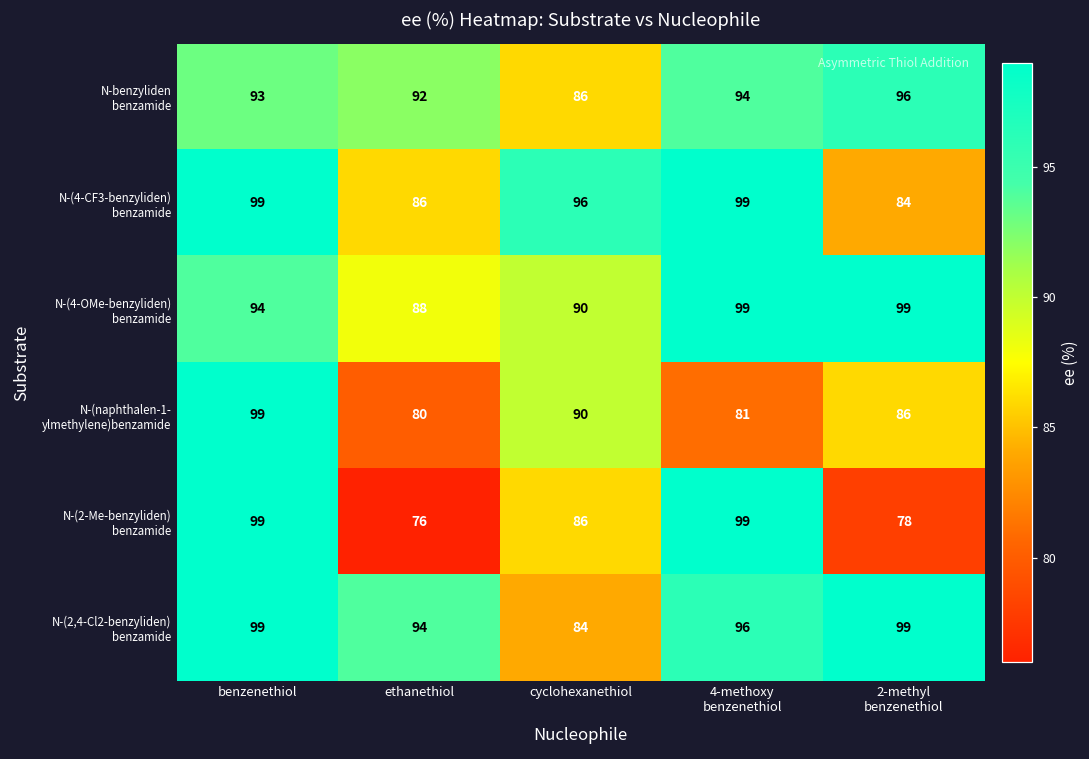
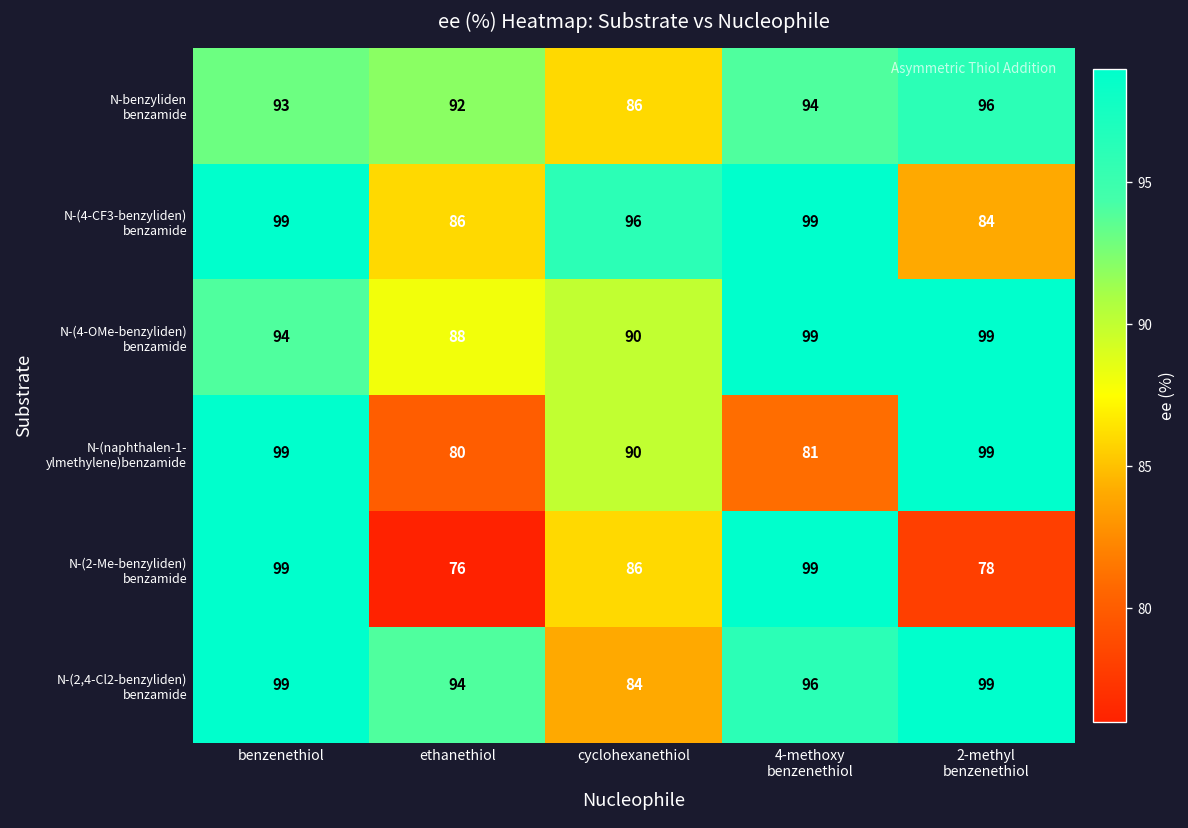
  {
    "N-benzyliden benzamide": {
      "benzenethiol": 93,
      "ethanethiol": 92,
      "cyclohexanethiol": 86,
      "4-methoxy benzenethiol": 94
    },
    "N-(4-CF3-benzyliden) benzamide": {
      "benzenethiol": 99,
      "ethanethiol": 86,
      "cyclohexanethiol": 96,
      "4-methoxy benzenethiol": 99,
      "2-methyl benzenethiol": 84
    },
    "N-(4-OMe-benzyliden) benzamide": {
      "benzenethiol": 94,
      "ethanethiol": 88,
      "cyclohexanethiol": 90,
      "4-methoxy benzenethiol": 99,
      "2-methyl benzenethiol": 99
    },
    "N-(naphthalen-1- ylmethylene)benzamide": {
      "benzenethiol": 99,
      "ethanethiol": 80,
      "cyclohexanethiol": 90,
      "4-methoxy benzenethiol": 81,
-     "2-methyl benzenethiol": 86
+     "2-methyl benzenethiol": 99
    },
    "N-(2-Me-benzyliden) benzamide": {
      "benzenethiol": 99,
      "ethanethiol": 76,
      "cyclohexanethiol": 86,
      "4-methoxy benzenethiol": 99,
      "2-methyl benzenethiol": 78
    },
    "N-(2,4-Cl2-benzyliden) benzamide": {
      "benzenethiol": 99,
      "ethanethiol": 94,
      "cyclohexanethiol": 84,
      "4-methoxy benzenethiol": 96,
      "2-methyl benzenethiol": 99
    }
  }
